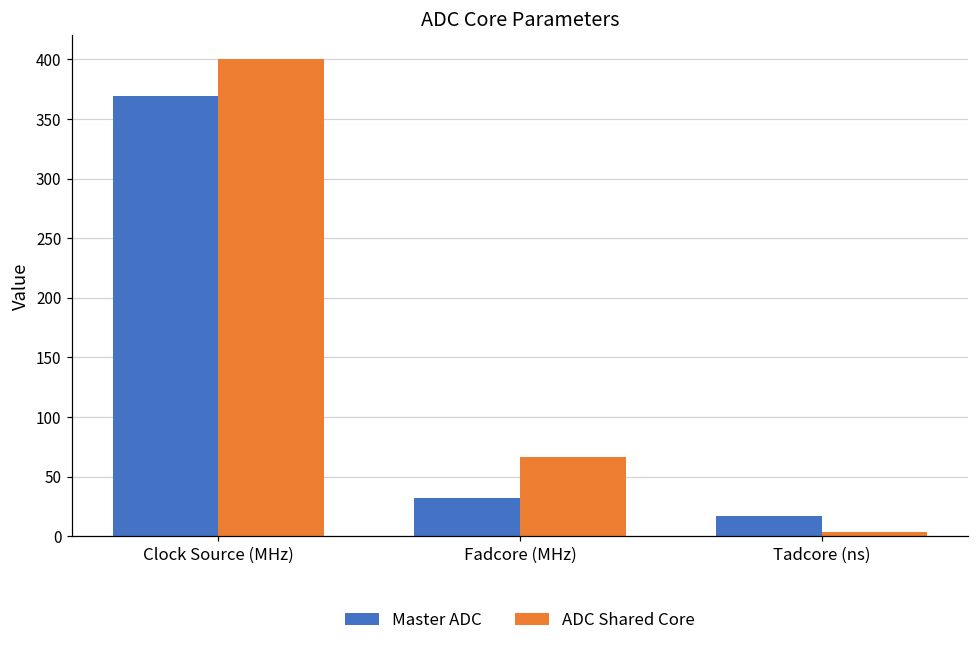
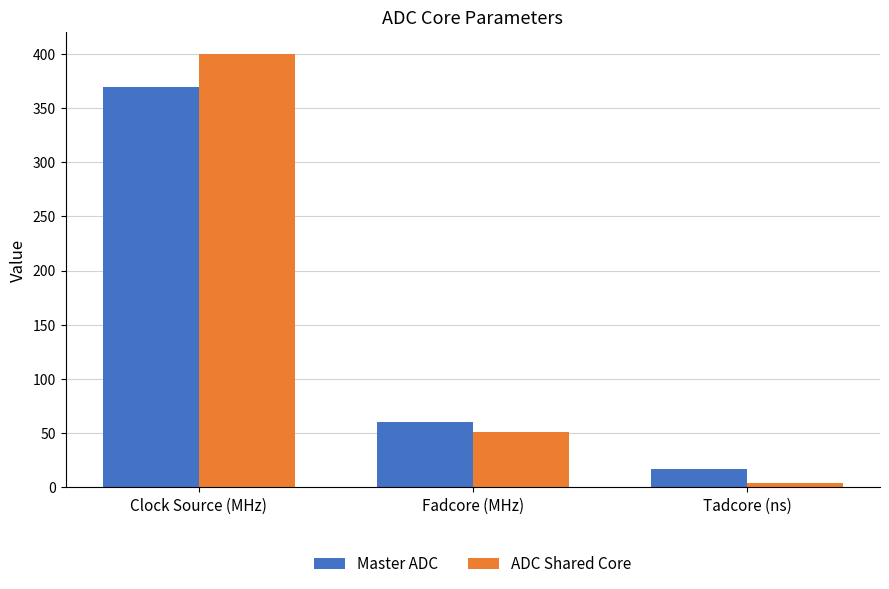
  {
    "Master ADC": {
      "Clock Source (MHz)": 369,
-     "Fadcore (MHz)": 32,
+     "Fadcore (MHz)": 60,
      "Tadcore (ns)": 17
    },
    "ADC Shared Core": {
      "Clock Source (MHz)": 400,
-     "Fadcore (MHz)": 67,
+     "Fadcore (MHz)": 51,
      "Tadcore (ns)": 4
    }
  }
